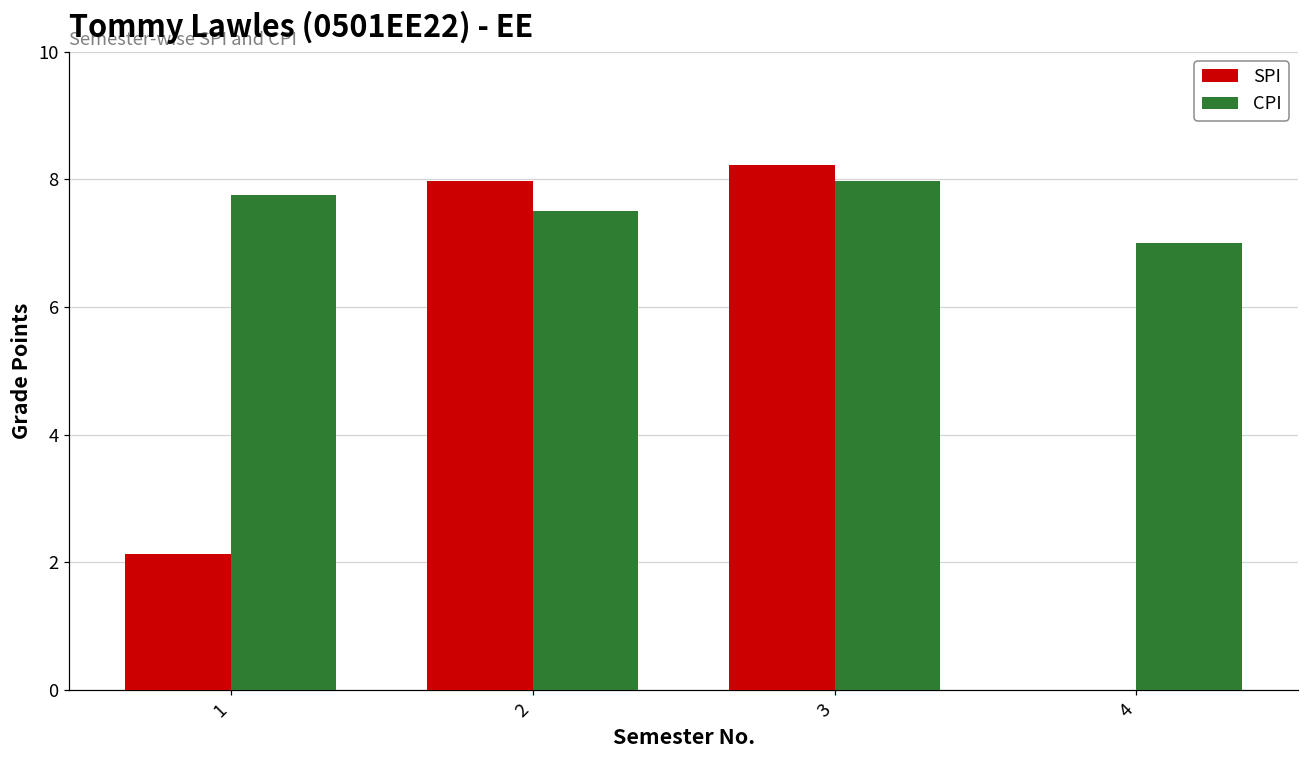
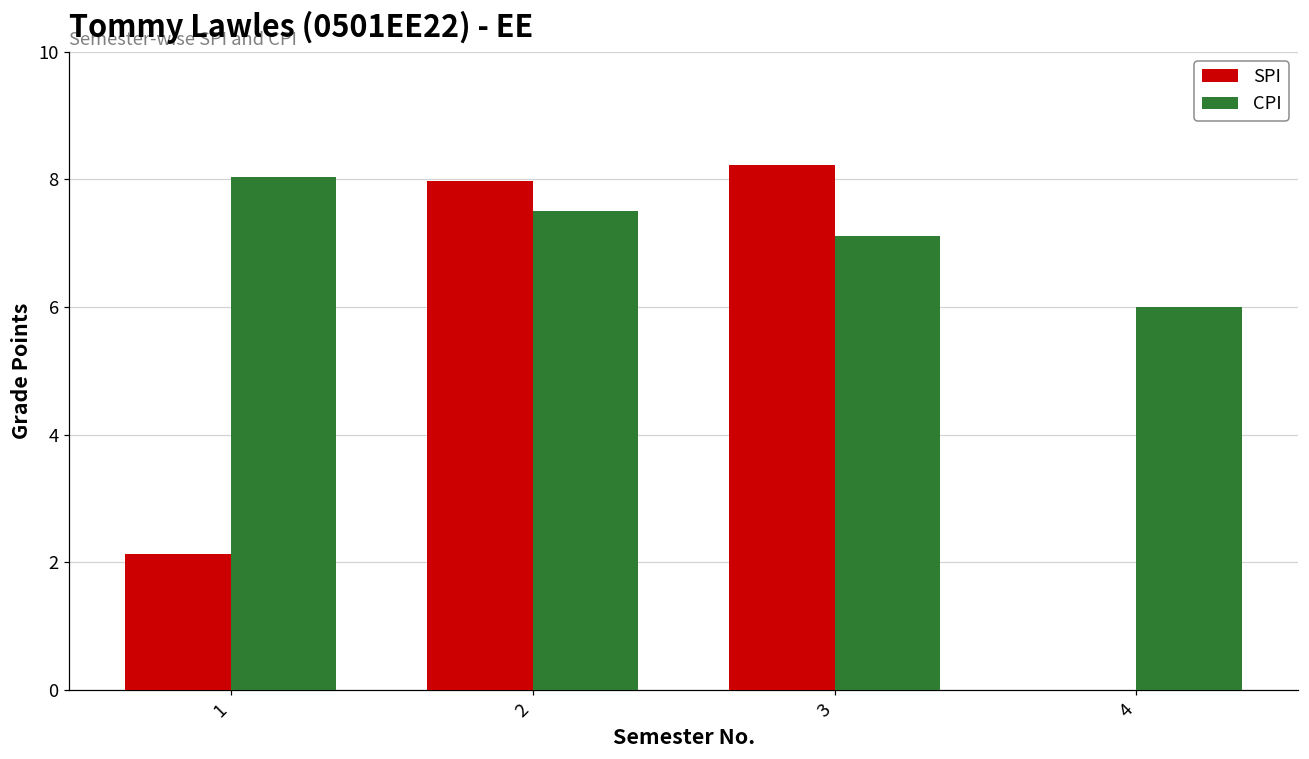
  {
    "SPI": {
      "1": 2.1,
      "2": 8.0,
      "3": 8.2,
      "4": 0.0
    },
    "CPI": {
-     "1": 7.8,
+     "1": 8.0,
      "2": 7.5,
-     "3": 8.0,
-     "4": 7
+     "3": 7.1,
+     "4": 6
    }
  }
